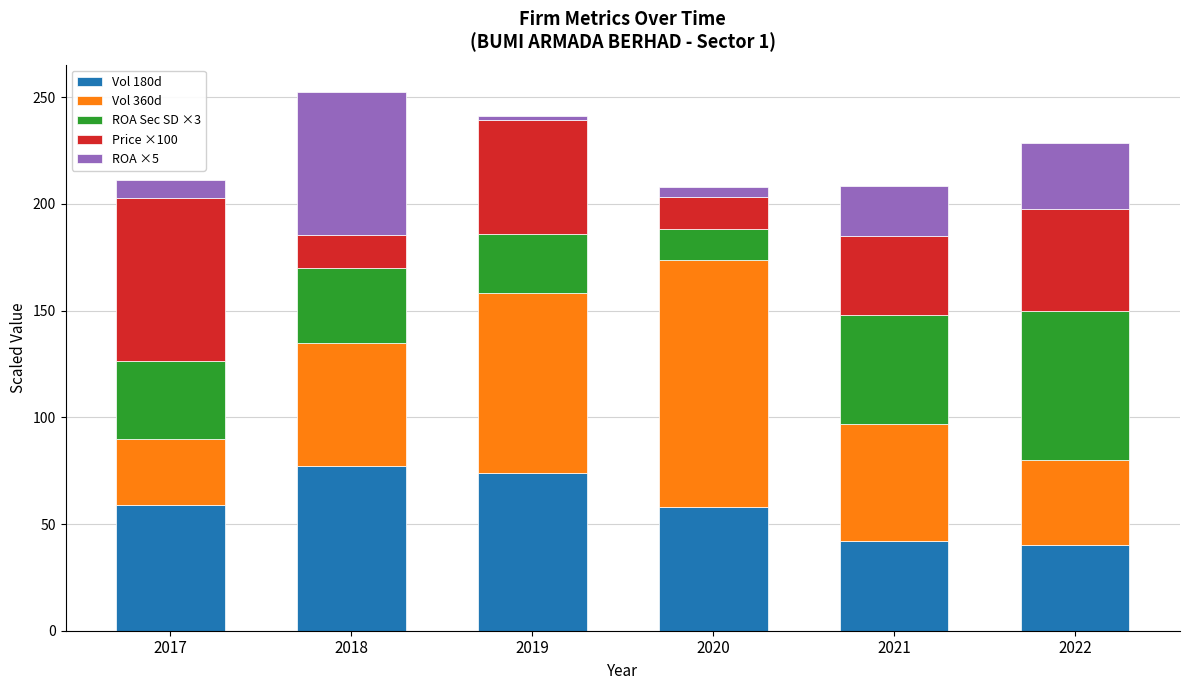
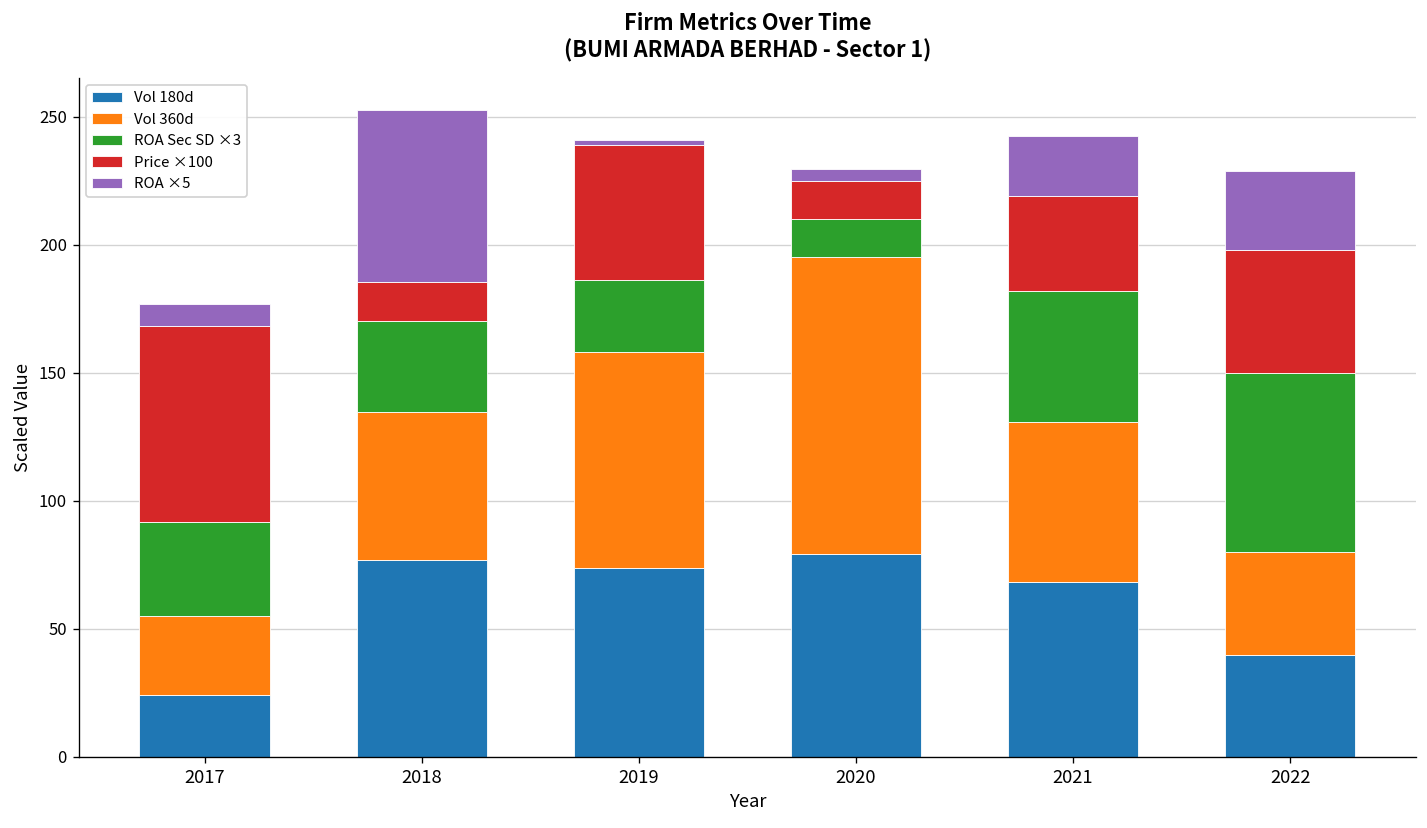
  {
    "Vol 180d": {
-     "2017": 59,
+     "2017": 24,
      "2018": 77,
      "2019": 74,
-     "2020": 58,
-     "2021": 42,
+     "2020": 79,
+     "2021": 68,
      "2022": 40
    },
    "Vol 360d": {
      "2017": 31,
      "2018": 58,
      "2019": 84,
      "2020": 116,
-     "2021": 55,
+     "2021": 62,
      "2022": 40
    },
    "ROA Sec SD ×3": {
      "2017": 37,
      "2018": 35,
      "2019": 28,
      "2020": 15,
      "2021": 51,
      "2022": 70
    },
    "Price ×100": {
      "2017": 77,
      "2018": 16,
      "2019": 53,
      "2020": 15,
      "2021": 37,
      "2022": 48
    },
    "ROA ×5": {
      "2017": 9,
      "2018": 67,
      "2019": 2,
      "2020": 5,
      "2021": 23,
      "2022": 31
    }
  }
